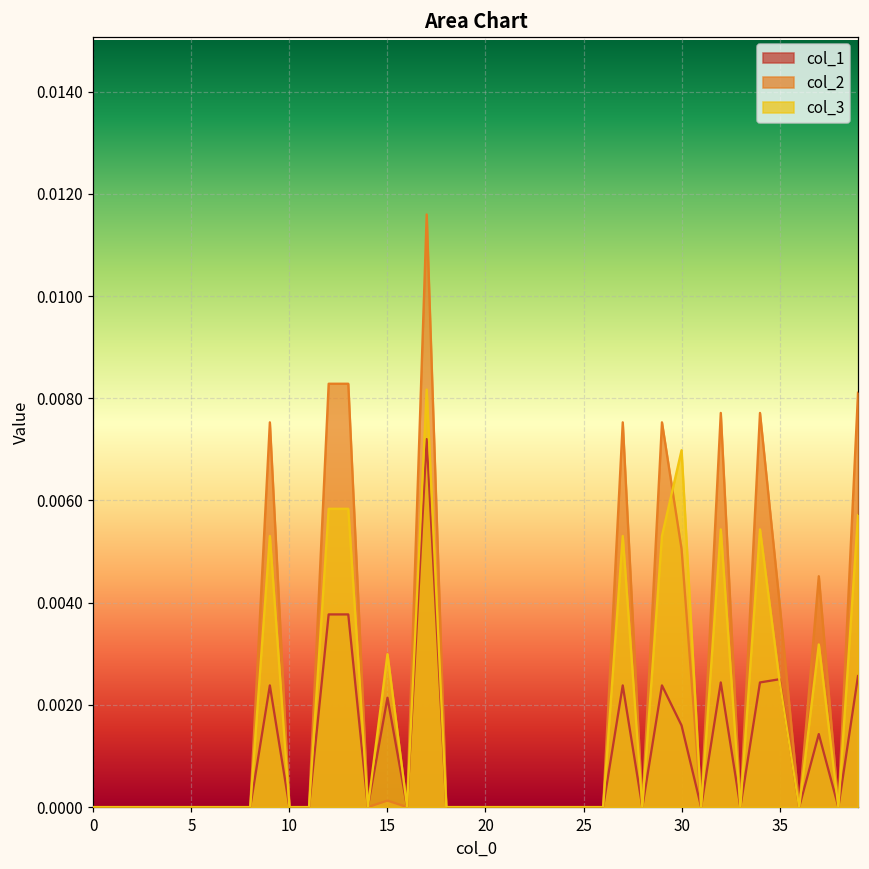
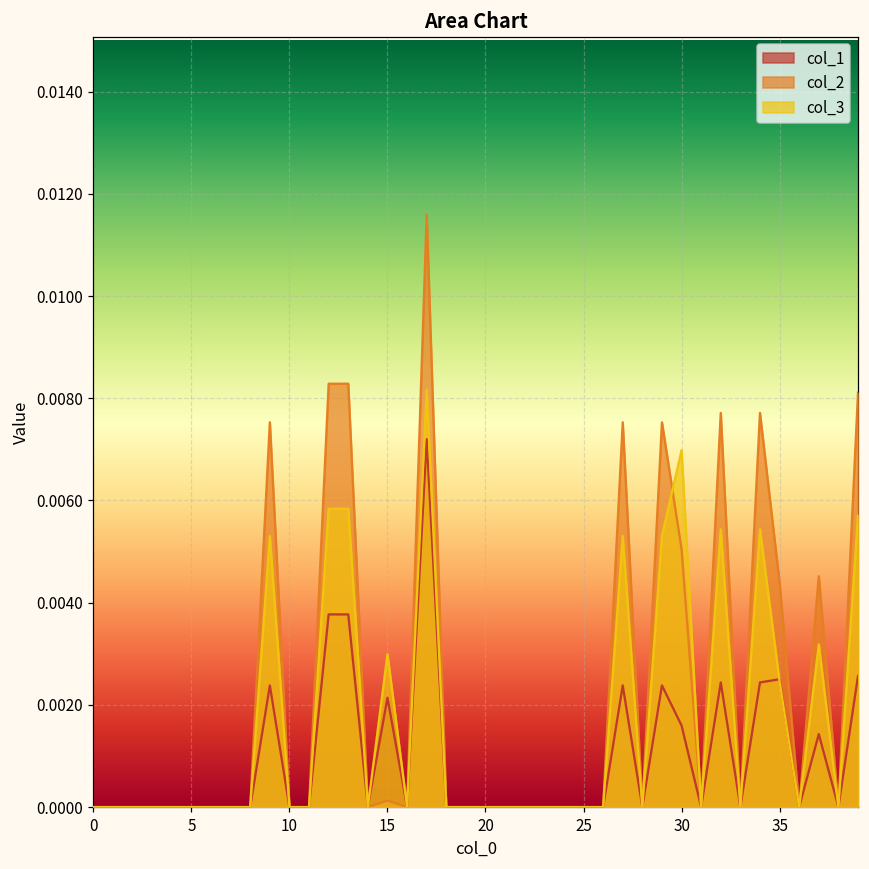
  {
    "col_1": {
      "15": 0.0021,
      "30": 0.0016
    },
    "col_2": {
      "15": 0.0001,
      "30": 0.0050,
-     "35": 0.0040
+     "35": 0.0044
    },
    "col_3": {
      "15": 0.0030,
      "30": 0.0070
    }
  }
